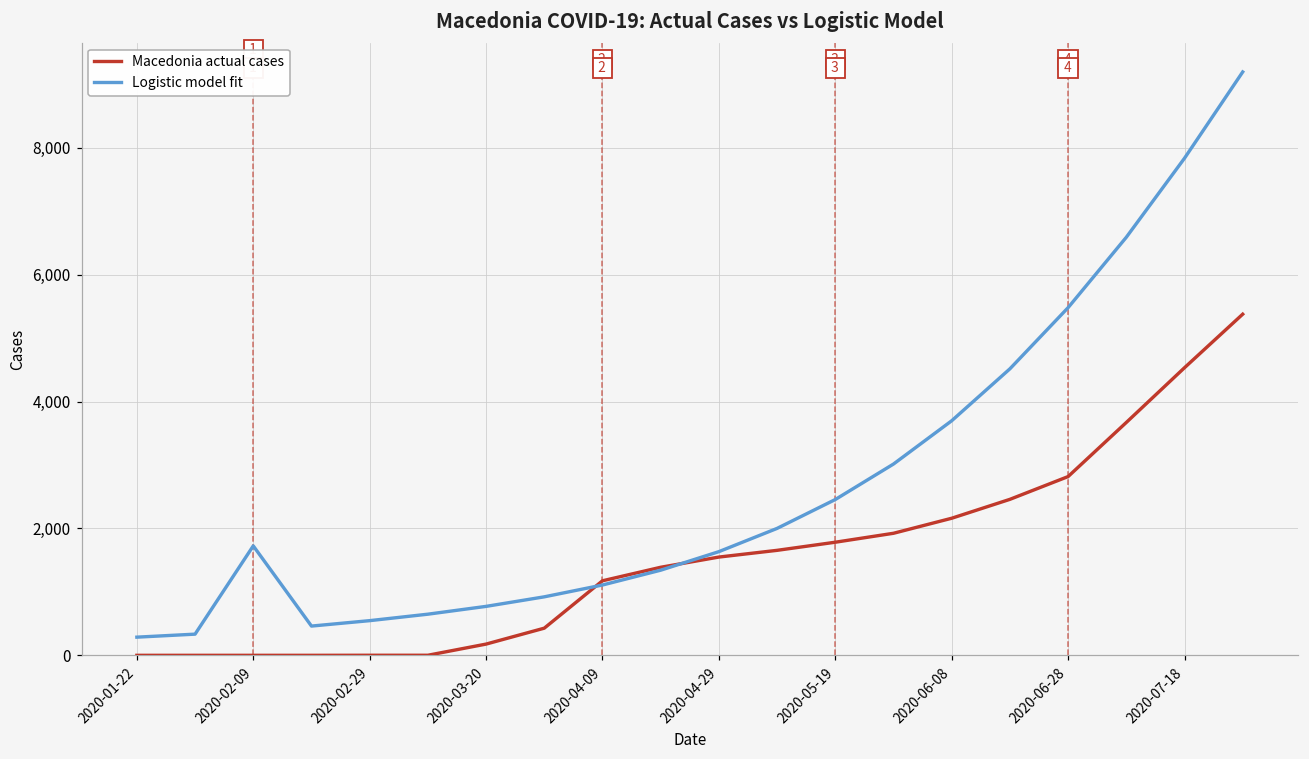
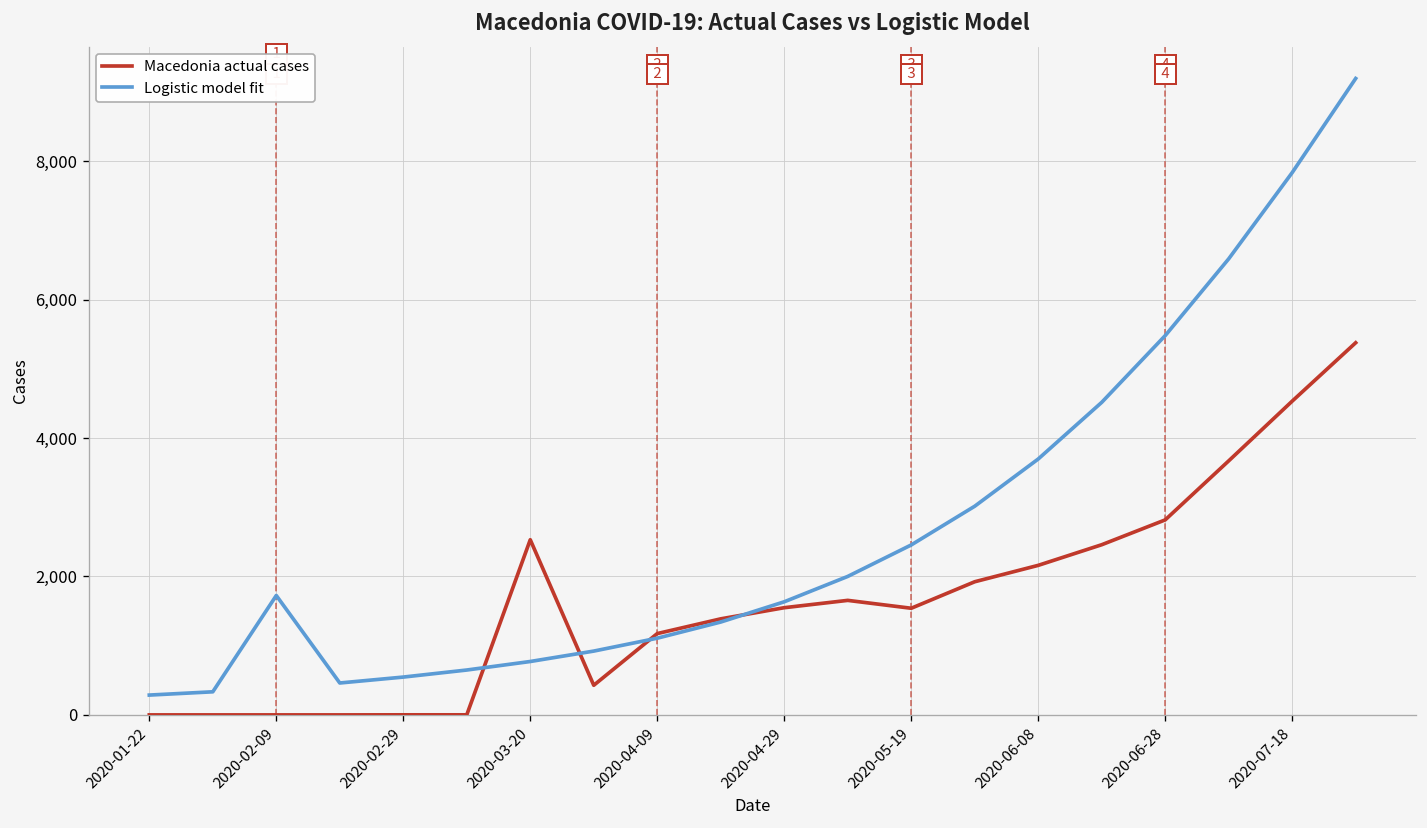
  {
    "Macedonia actual cases": {
      "2020-01-22": "0",
      "2020-02-09": "0",
      "2020-02-29": "0",
-     "2020-03-20": "200",
+     "2020-03-20": "2,500",
      "2020-04-09": "1,200",
      "2020-04-29": "1,500",
-     "2020-05-19": "1,800",
+     "2020-05-19": "1,500",
      "2020-06-08": "2,200",
      "2020-06-28": "2,800",
      "2020-07-18": "4,500"
    },
    "Logistic model fit": {
      "2020-01-22": "300",
      "2020-02-09": "1,700",
      "2020-02-29": "500",
      "2020-03-20": "800",
      "2020-04-09": "1,100",
      "2020-04-29": "1,600",
      "2020-05-19": "2,500",
      "2020-06-08": "3,700",
      "2020-06-28": "5,500",
      "2020-07-18": "7,800"
    }
  }
